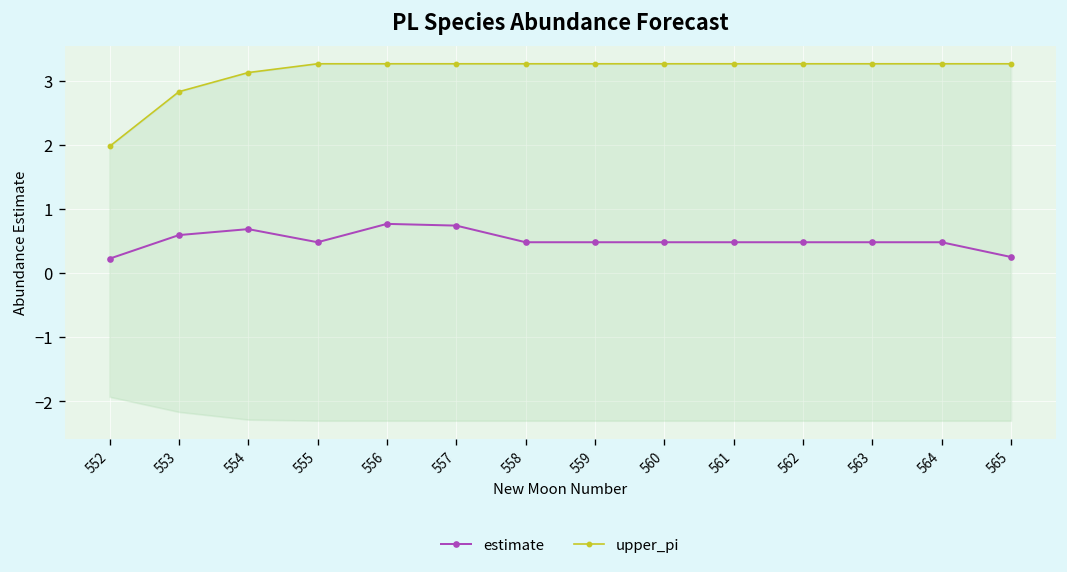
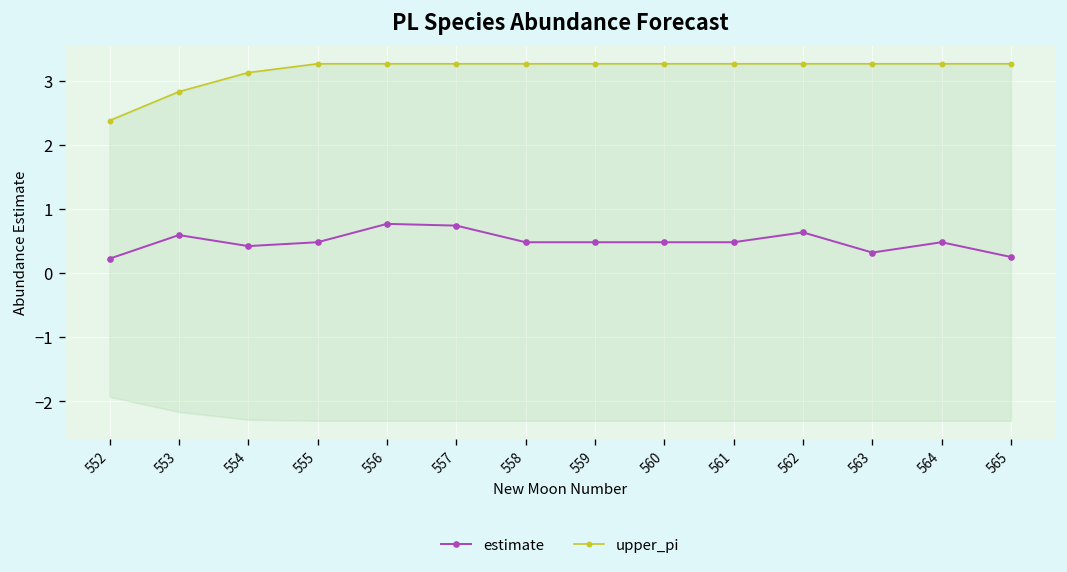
  {
    "estimate": {
      "552": 0.2,
      "553": 0.6,
-     "554": 0.7,
+     "554": 0.4,
      "555": 0.5,
      "556": 0.8,
      "557": 0.7,
      "558": 0.5,
      "559": 0.5,
      "560": 0.5,
      "561": 0.5,
-     "562": 0.5,
-     "563": 0.5,
+     "562": 0.6,
+     "563": 0.3,
      "564": 0.5,
      "565": 0.3
    },
    "upper_pi": {
-     "552": 2.0,
+     "552": 2.4,
      "553": 2.8,
      "554": 3.1,
      "555": 3.3,
      "556": 3.3,
      "557": 3.3,
      "558": 3.3,
      "559": 3.3,
      "560": 3.3,
      "561": 3.3,
      "562": 3.3,
      "563": 3.3,
      "564": 3.3,
      "565": 3.3
    }
  }
